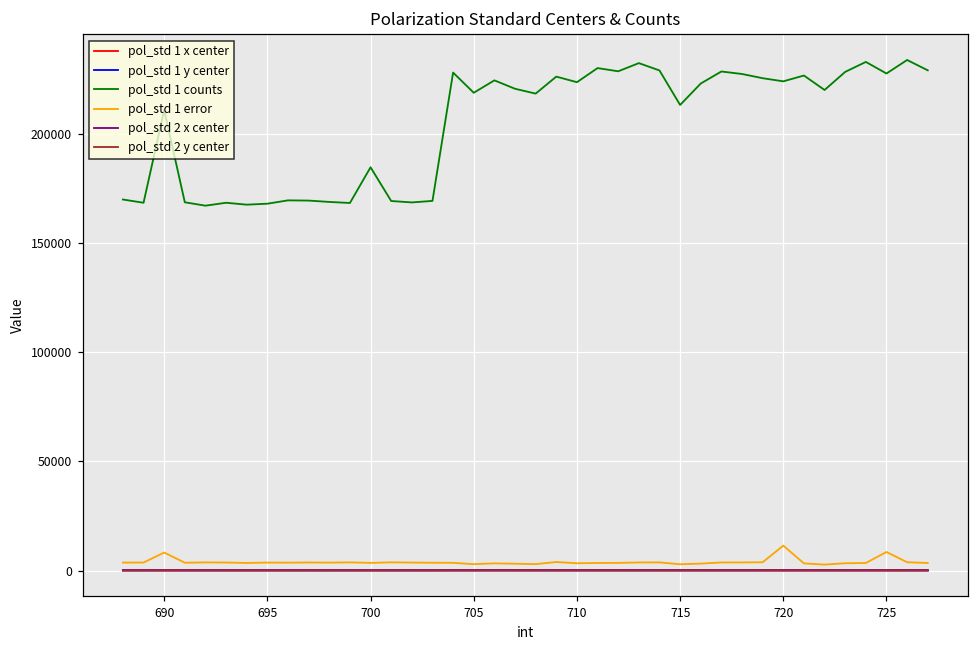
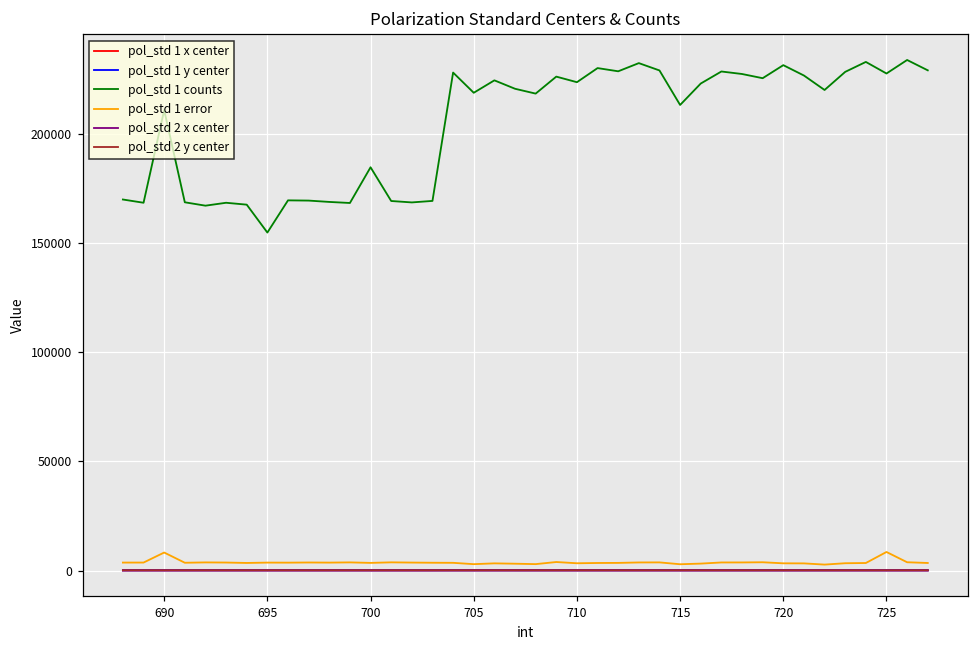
  {
    "pol_std 2 y center": {
      "690": 0,
      "695": 0,
      "700": 0,
      "705": 0,
      "710": 0,
      "715": 0,
      "720": 0,
      "725": 0
    },
    "pol_std 1 counts": {
-     "695": 168000,
+     "695": 155000,
      "700": 185000,
      "705": 219000,
      "710": 224000,
      "715": 213000,
-     "720": 224000,
+     "720": 231000,
      "725": 228000
    },
    "pol_std 1 error": {
      "690": 8000,
      "695": 4000,
      "700": 4000,
      "705": 3000,
      "710": 3000,
      "715": 3000,
-     "720": 11000,
+     "720": 3000,
      "725": 9000
    }
  }
